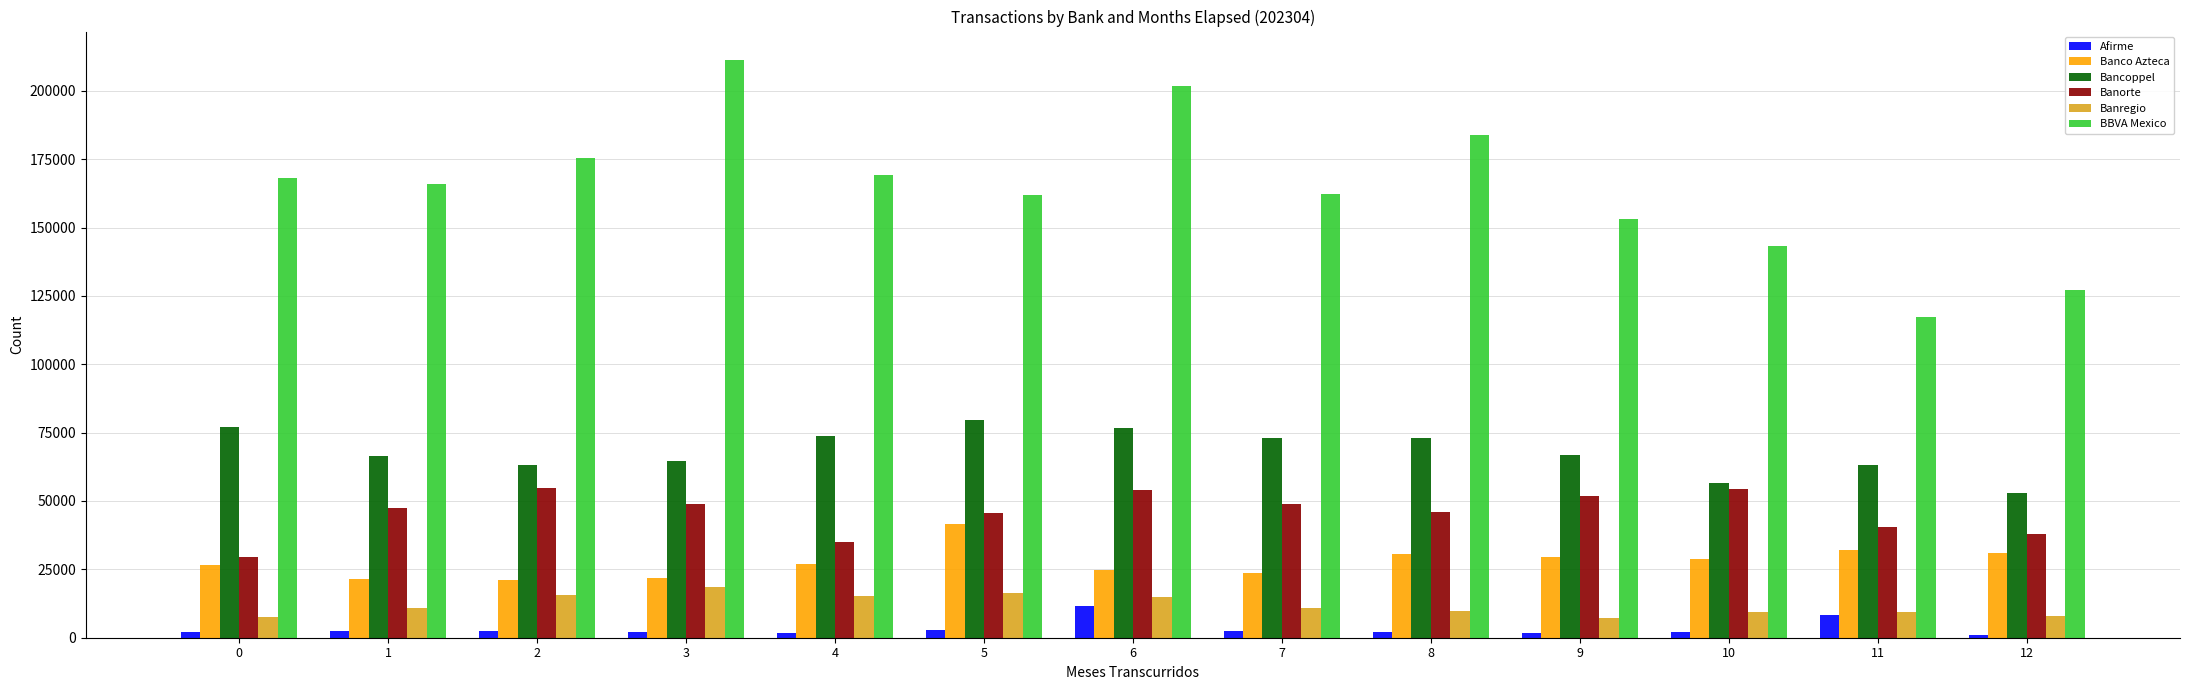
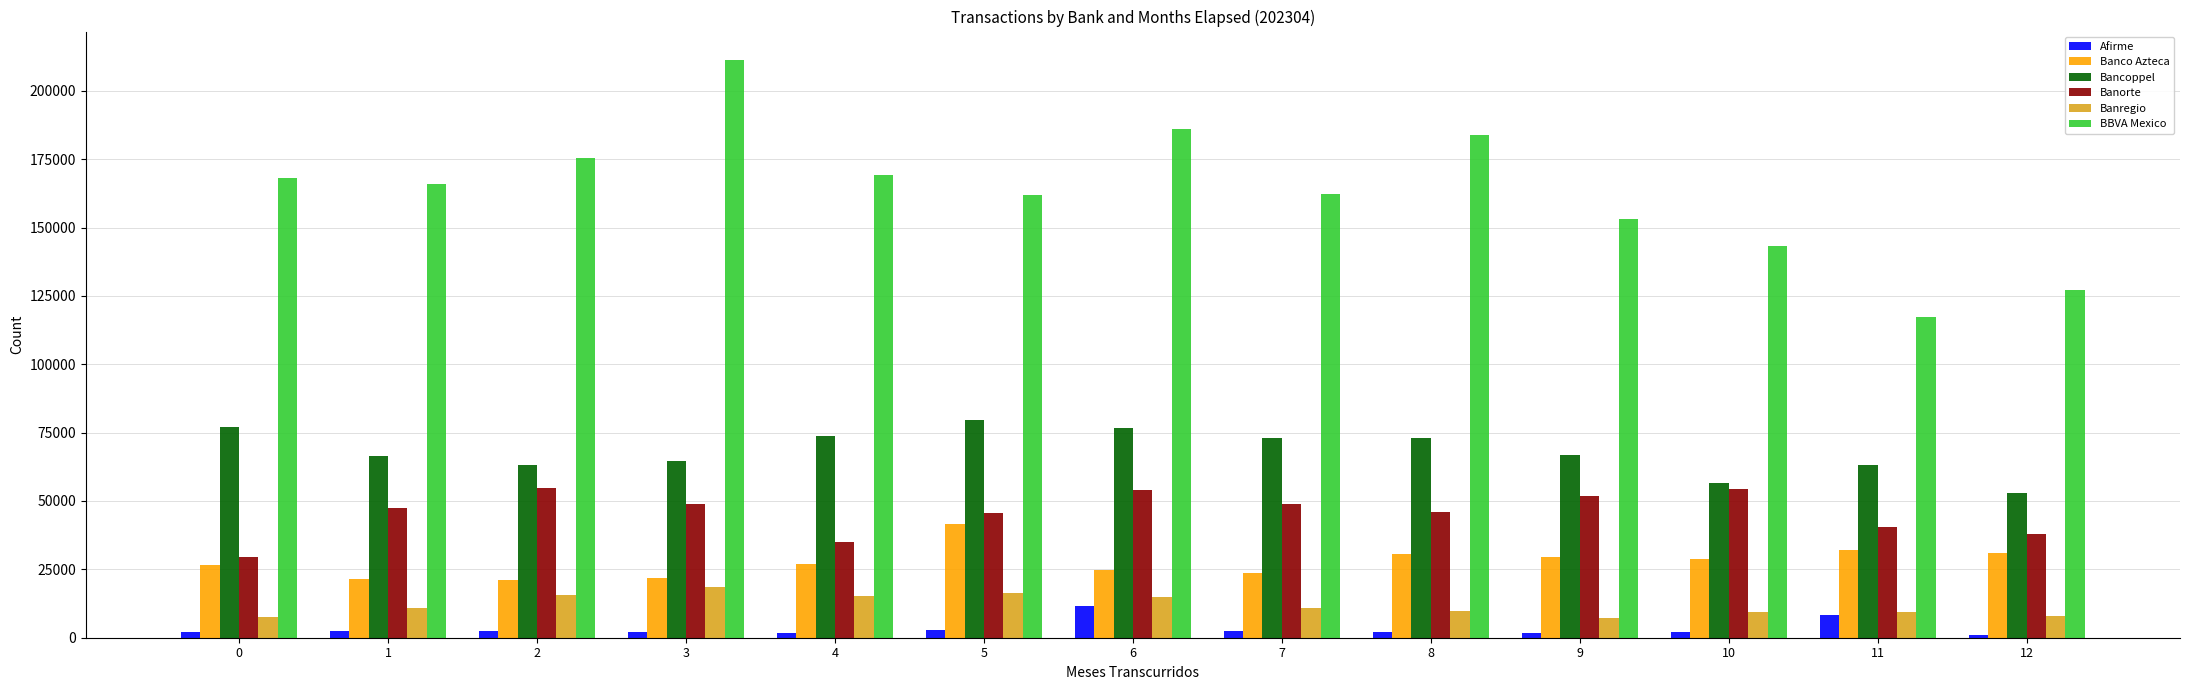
  {
    "Afirme": {
      "0": 2000,
      "1": 3000,
      "2": 3000,
      "3": 2000,
      "4": 2000,
      "5": 3000,
      "6": 12000,
      "7": 3000,
      "8": 2000,
      "9": 2000,
      "10": 2000,
      "11": 8000,
      "12": 1000
    },
    "Bancoppel": {
      "0": 77000,
      "1": 67000,
      "2": 63000,
      "3": 64000,
      "4": 74000,
      "5": 80000,
      "6": 77000,
      "7": 73000,
      "8": 73000,
      "9": 67000,
      "10": 57000,
      "11": 63000,
      "12": 53000
    },
    "Banorte": {
      "0": 29000,
      "1": 47000,
      "2": 55000,
      "3": 49000,
      "4": 35000,
      "5": 46000,
      "6": 54000,
      "7": 49000,
      "8": 46000,
      "9": 52000,
      "10": 54000,
      "11": 40000,
      "12": 38000
    },
    "BBVA Mexico": {
      "0": 168000,
      "1": 166000,
      "2": 175000,
      "3": 211000,
      "4": 169000,
      "5": 162000,
-     "6": 202000,
+     "6": 186000,
      "7": 162000,
      "8": 184000,
      "9": 153000,
      "10": 143000,
      "11": 117000,
      "12": 127000
    }
  }
